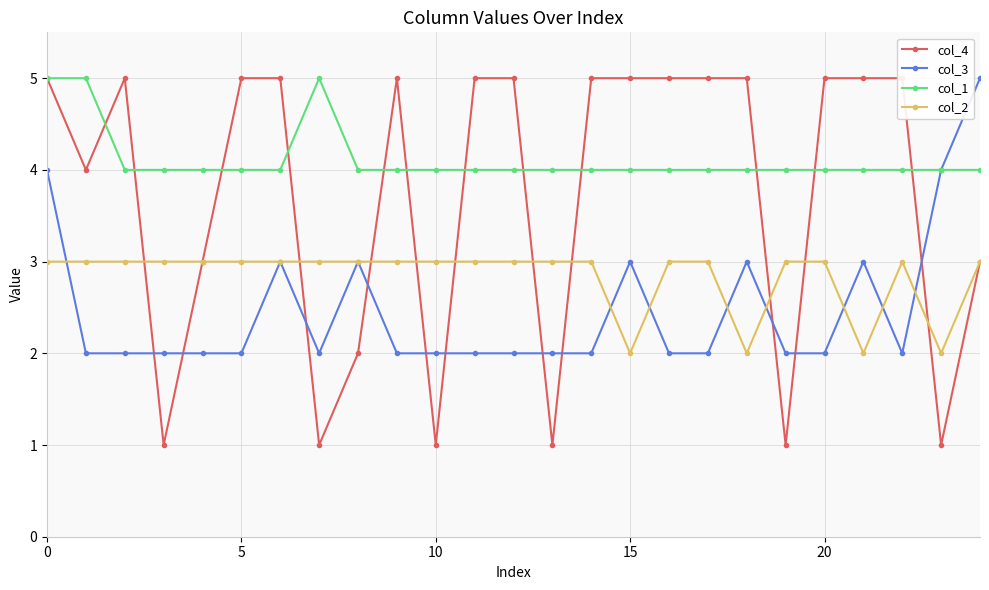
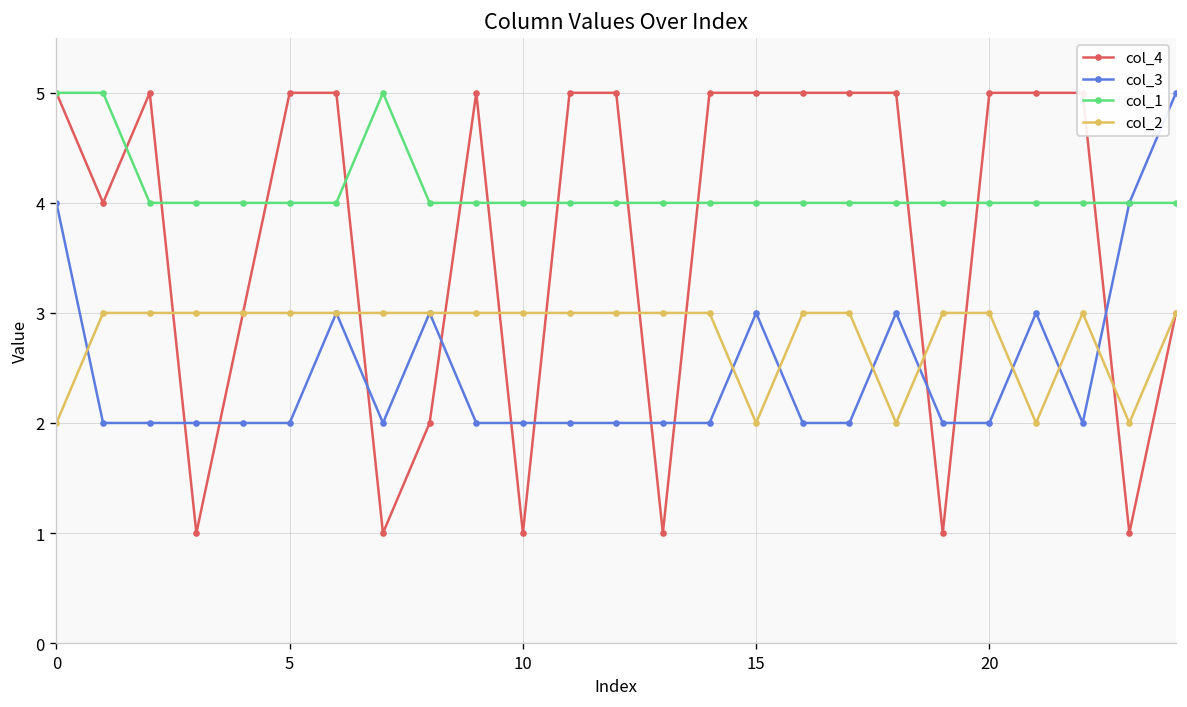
  {
    "col_4": {
      "5": 5,
      "10": 1,
      "15": 5,
      "20": 5
    },
    "col_3": {
      "0": 4,
      "5": 2,
      "10": 2,
      "15": 3,
      "20": 2
    },
    "col_1": {
      "5": 4,
      "10": 4,
      "15": 4,
      "20": 4
    },
    "col_2": {
-     "0": 3,
+     "0": 2,
      "5": 3,
      "10": 3,
      "15": 2,
      "20": 3
    }
  }
